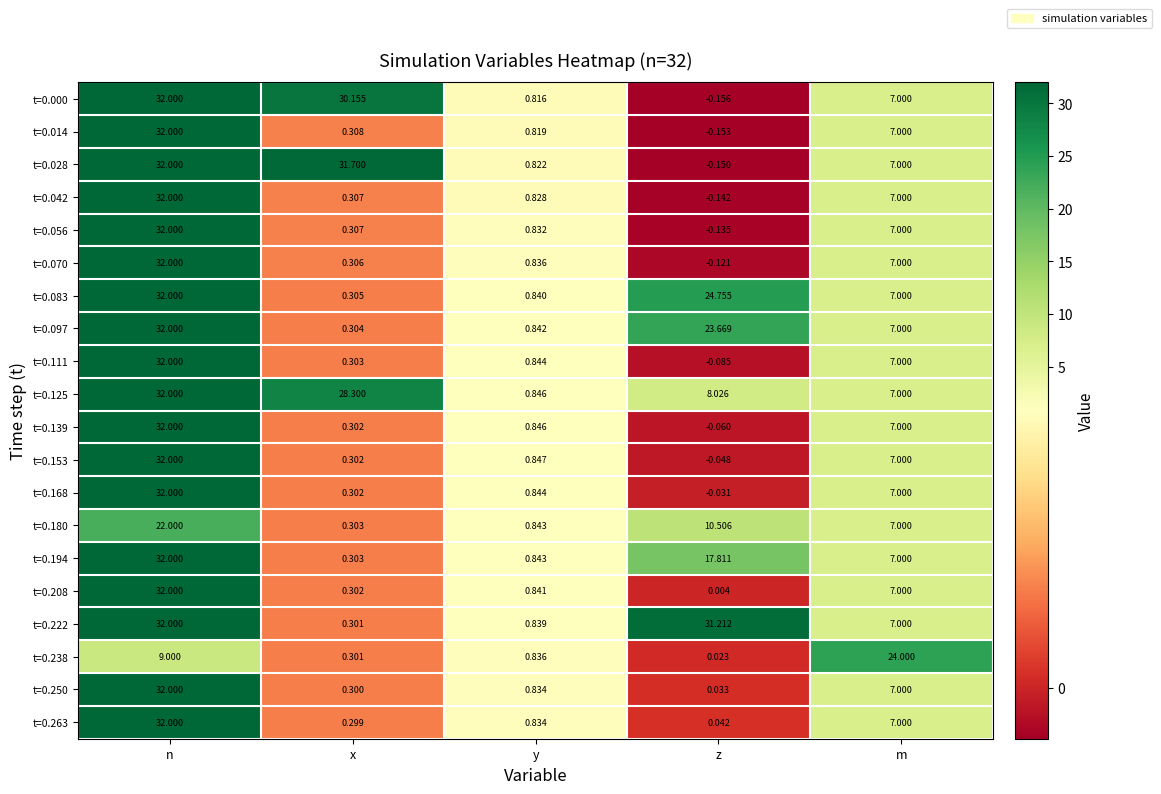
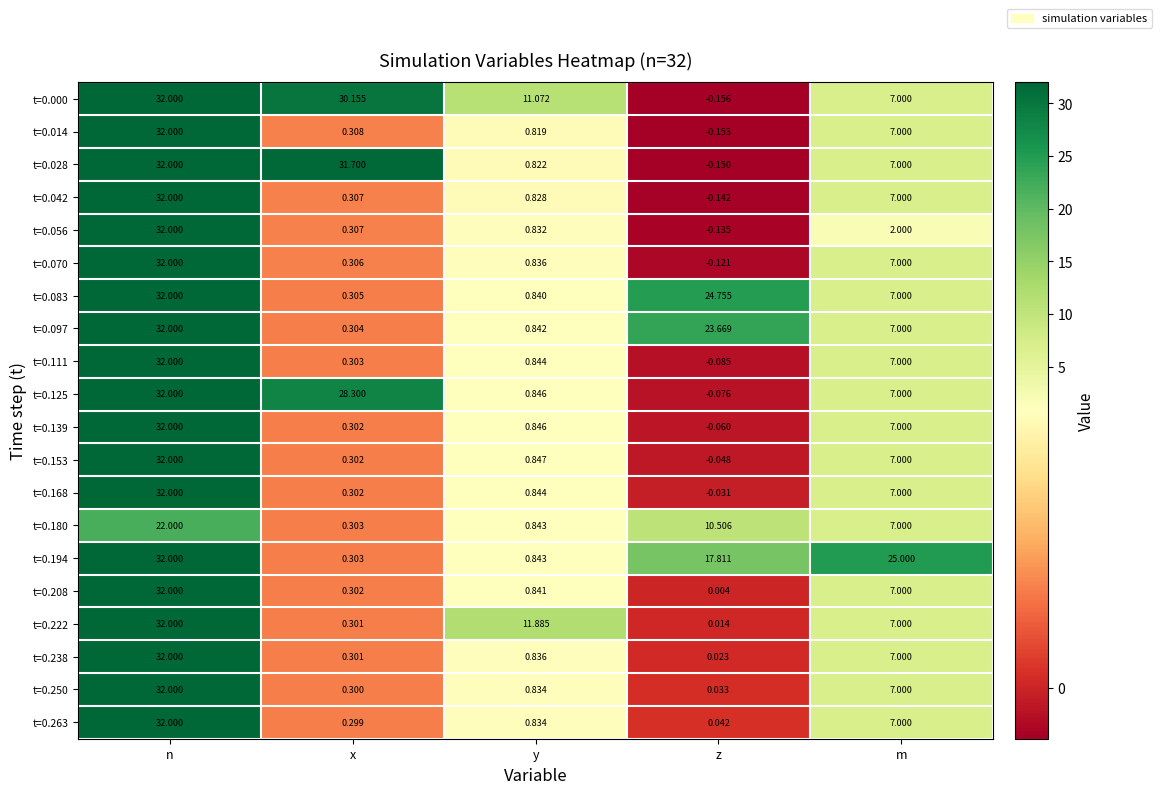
  {
    "t=0.000": {
      "n": 32.000,
      "x": 30.155,
-     "y": 0.816,
+     "y": 11.072,
      "z": -0.156,
      "m": 7.000
    },
    "t=0.014": {
      "n": 32.000,
      "x": 0.308,
      "y": 0.819,
      "z": -0.153,
      "m": 7.000
    },
    "t=0.028": {
      "n": 32.000,
      "x": 31.700,
      "y": 0.822,
      "z": -0.150,
      "m": 7.000
    },
    "t=0.042": {
      "n": 32.000,
      "x": 0.307,
      "y": 0.828,
      "z": -0.142,
      "m": 7.000
    },
    "t=0.056": {
      "n": 32.000,
      "x": 0.307,
      "y": 0.832,
      "z": -0.135,
-     "m": 7.000
+     "m": 2.000
    },
    "t=0.070": {
      "n": 32.000,
      "x": 0.306,
      "y": 0.836,
      "z": -0.121,
      "m": 7.000
    },
    "t=0.083": {
      "n": 32.000,
      "x": 0.305,
      "y": 0.840,
      "z": 24.755,
      "m": 7.000
    },
    "t=0.097": {
      "n": 32.000,
      "x": 0.304,
      "y": 0.842,
      "z": 23.669,
      "m": 7.000
    },
    "t=0.111": {
      "n": 32.000,
      "x": 0.303,
      "y": 0.844,
      "z": -0.085,
      "m": 7.000
    },
    "t=0.125": {
      "n": 32.000,
      "x": 28.300,
      "y": 0.846,
-     "z": 8.026,
+     "z": -0.076,
      "m": 7.000
    },
    "t=0.139": {
      "n": 32.000,
      "x": 0.302,
      "y": 0.846,
      "z": -0.060,
      "m": 7.000
    },
    "t=0.153": {
      "n": 32.000,
      "x": 0.302,
      "y": 0.847,
      "z": -0.048,
      "m": 7.000
    },
    "t=0.168": {
      "n": 32.000,
      "x": 0.302,
      "y": 0.844,
      "z": -0.031,
      "m": 7.000
    },
    "t=0.180": {
      "n": 22.000,
      "x": 0.303,
      "y": 0.843,
      "z": 10.506,
      "m": 7.000
    },
    "t=0.194": {
      "n": 32.000,
      "x": 0.303,
      "y": 0.843,
      "z": 17.811,
-     "m": 7.000
+     "m": 25.000
    },
    "t=0.208": {
      "n": 32.000,
      "x": 0.302,
      "y": 0.841,
      "z": 0.004,
      "m": 7.000
    },
    "t=0.222": {
      "n": 32.000,
      "x": 0.301,
-     "y": 0.839,
-     "z": 31.212,
+     "y": 11.885,
+     "z": 0.014,
      "m": 7.000
    },
    "t=0.238": {
-     "n": 9.000,
+     "n": 32.000,
      "x": 0.301,
      "y": 0.836,
      "z": 0.023,
-     "m": 24.000
+     "m": 7.000
    },
    "t=0.250": {
      "n": 32.000,
      "x": 0.300,
      "y": 0.834,
      "z": 0.033,
      "m": 7.000
    },
    "t=0.263": {
      "n": 32.000,
      "x": 0.299,
      "y": 0.834,
      "z": 0.042,
      "m": 7.000
    }
  }
